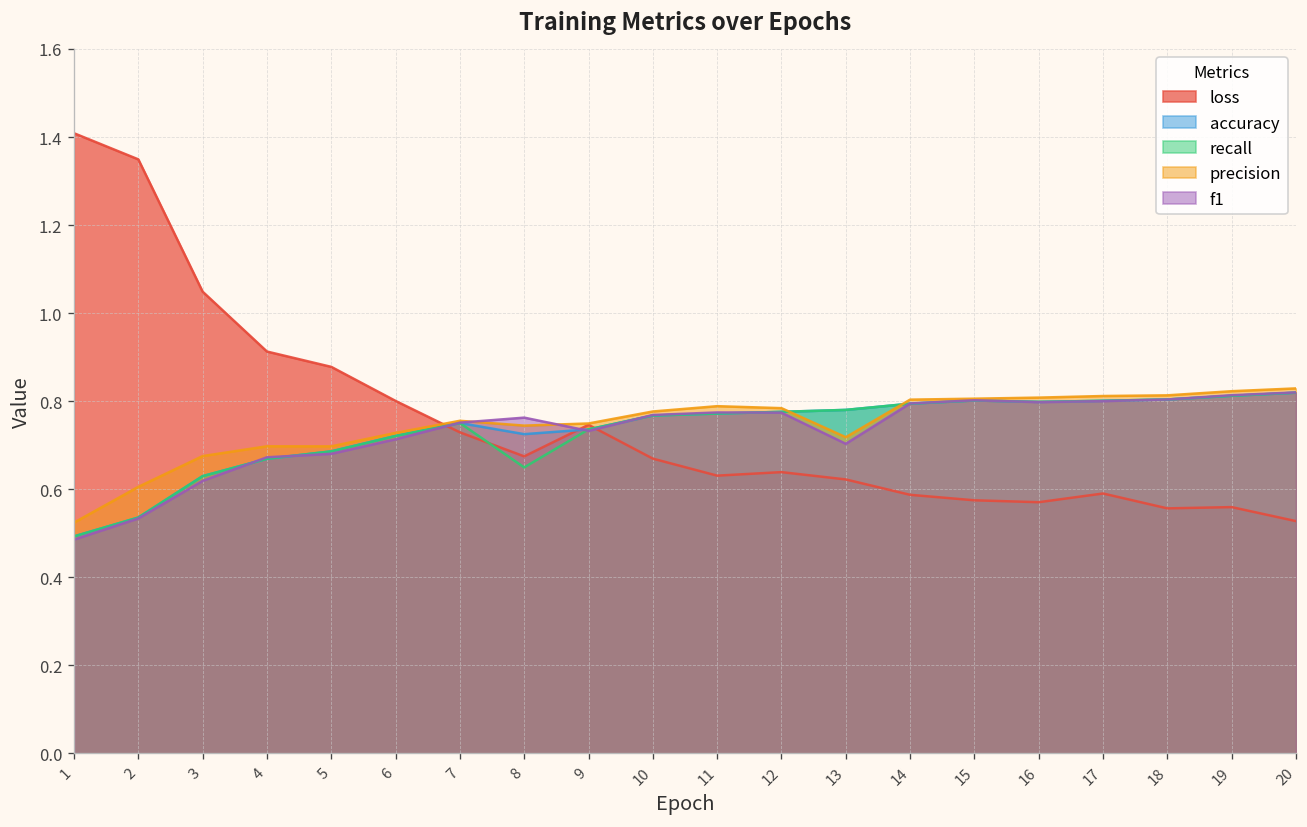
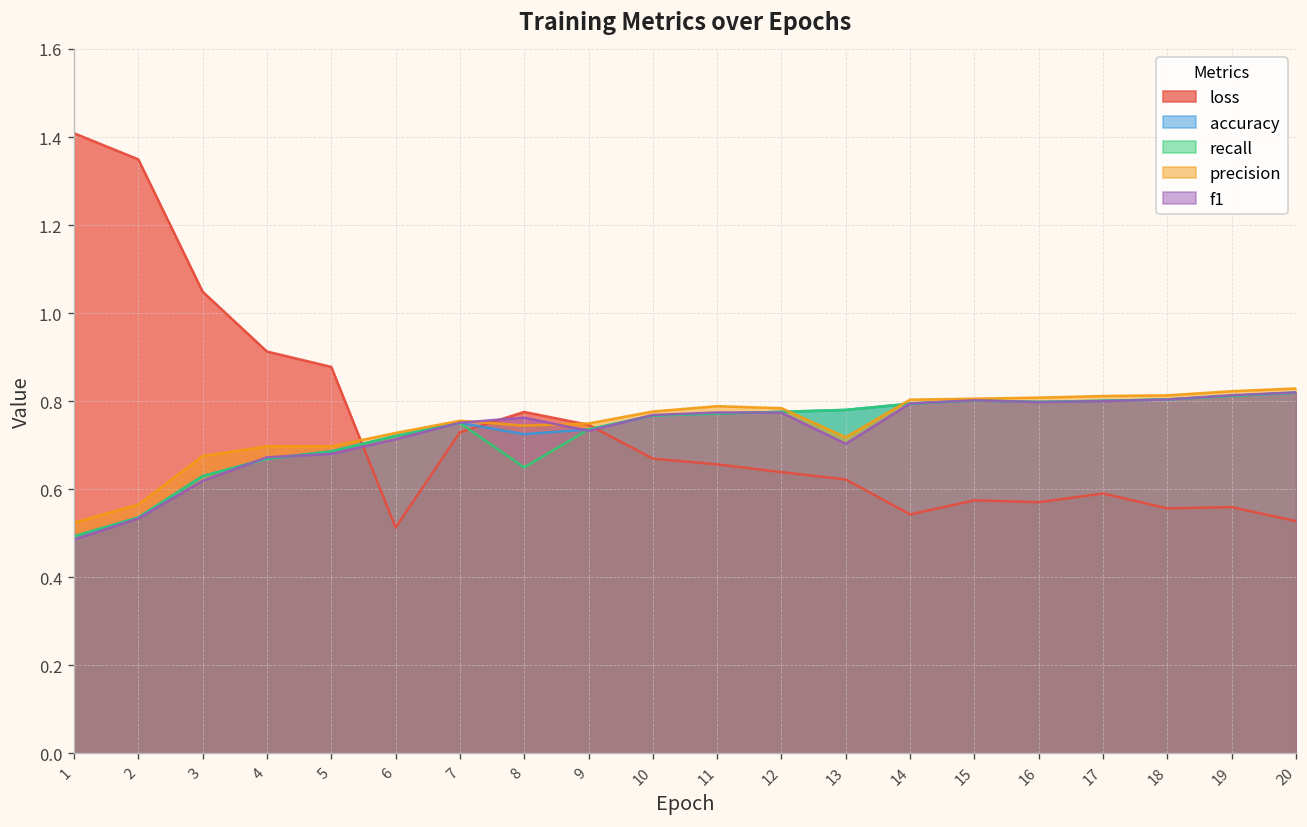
  {
    "loss": {
      "1": 1.41,
      "2": 1.35,
      "3": 1.05,
      "4": 0.91,
      "5": 0.88,
-     "6": 0.80,
+     "6": 0.51,
      "7": 0.73,
-     "8": 0.67,
+     "8": 0.78,
      "10": 0.67,
-     "11": 0.63,
+     "11": 0.66,
      "12": 0.64,
      "13": 0.62,
-     "14": 0.59,
+     "14": 0.54,
      "15": 0.57,
      "16": 0.57,
      "17": 0.59,
      "18": 0.56,
      "19": 0.56,
      "20": 0.53
    },
    "accuracy": {
      "8": 0.73
    },
    "recall": {
      "8": 0.65
    },
    "precision": {
      "1": 0.52,
-     "2": 0.61,
+     "2": 0.57,
      "3": 0.68,
      "4": 0.70,
      "5": 0.70,
      "8": 0.74,
      "10": 0.78,
      "11": 0.79,
      "12": 0.78,
      "13": 0.72,
      "14": 0.80,
      "16": 0.81,
      "17": 0.81,
      "18": 0.81,
      "19": 0.82,
      "20": 0.83
    },
    "f1": {
      "1": 0.49,
      "3": 0.62,
      "6": 0.71,
      "8": 0.76,
      "13": 0.70
    }
  }
